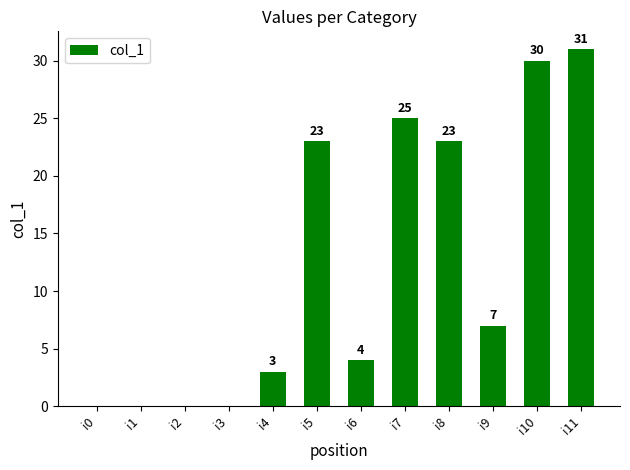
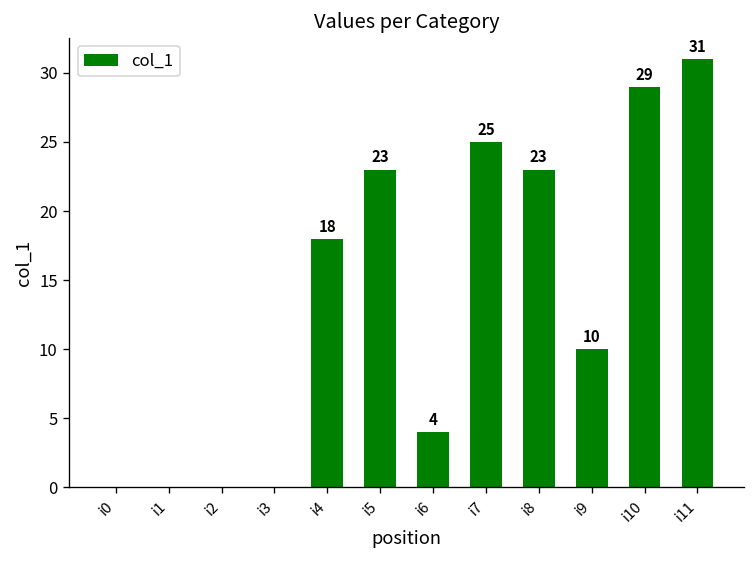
  {
-   "i4": 3,
+   "i4": 18,
    "i5": 23,
    "i6": 4,
    "i7": 25,
    "i8": 23,
-   "i9": 7,
-   "i10": 30,
+   "i9": 10,
+   "i10": 29,
    "i11": 31
  }
